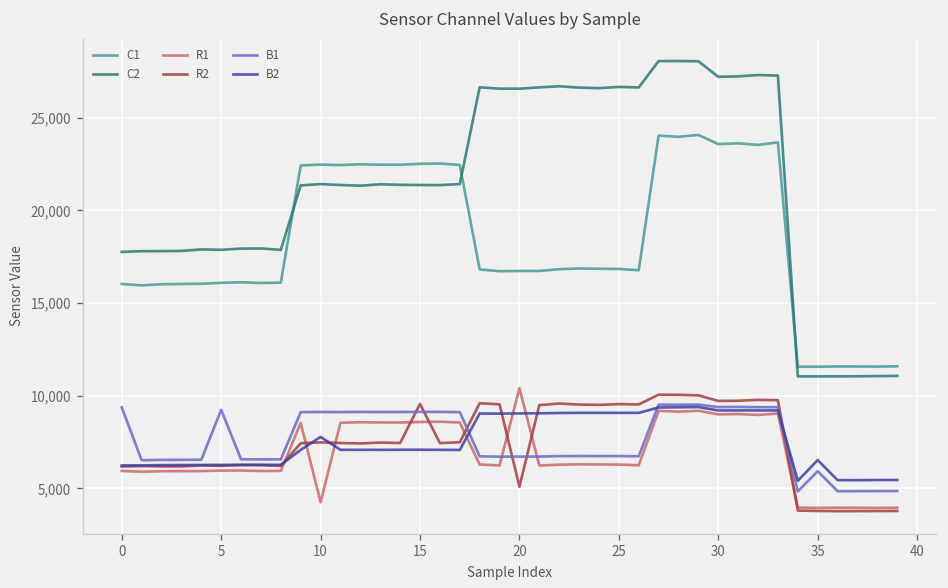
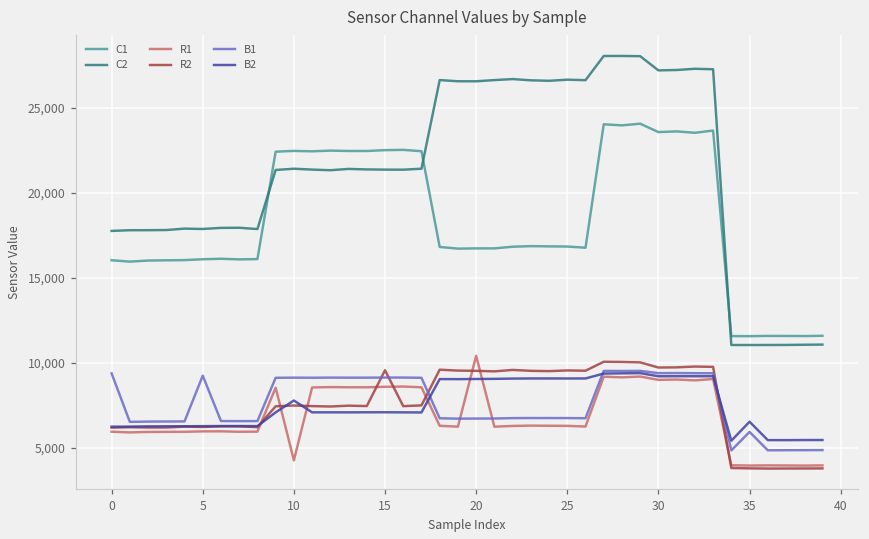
  {
    "R1": {
      "0": "5,900",
      "5": "6,000",
      "10": "4,300",
      "15": "8,600",
      "20": "10,400",
      "25": "6,300",
      "30": "9,000",
      "35": "4,000"
    },
    "R2": {
      "10": "7,500",
      "15": "9,600",
-     "20": "5,100",
+     "20": "9,500",
      "25": "9,500",
      "30": "9,700",
      "35": "3,800"
    },
    "B1": {
      "0": "9,400",
      "5": "9,200",
      "10": "9,100",
      "15": "9,100",
      "20": "6,700",
      "25": "6,700",
      "30": "9,400",
      "35": "5,900"
    },
    "B2": {
      "10": "7,800",
      "15": "7,100",
      "20": "9,000",
      "25": "9,100",
      "30": "9,200",
      "35": "6,500"
    }
  }
